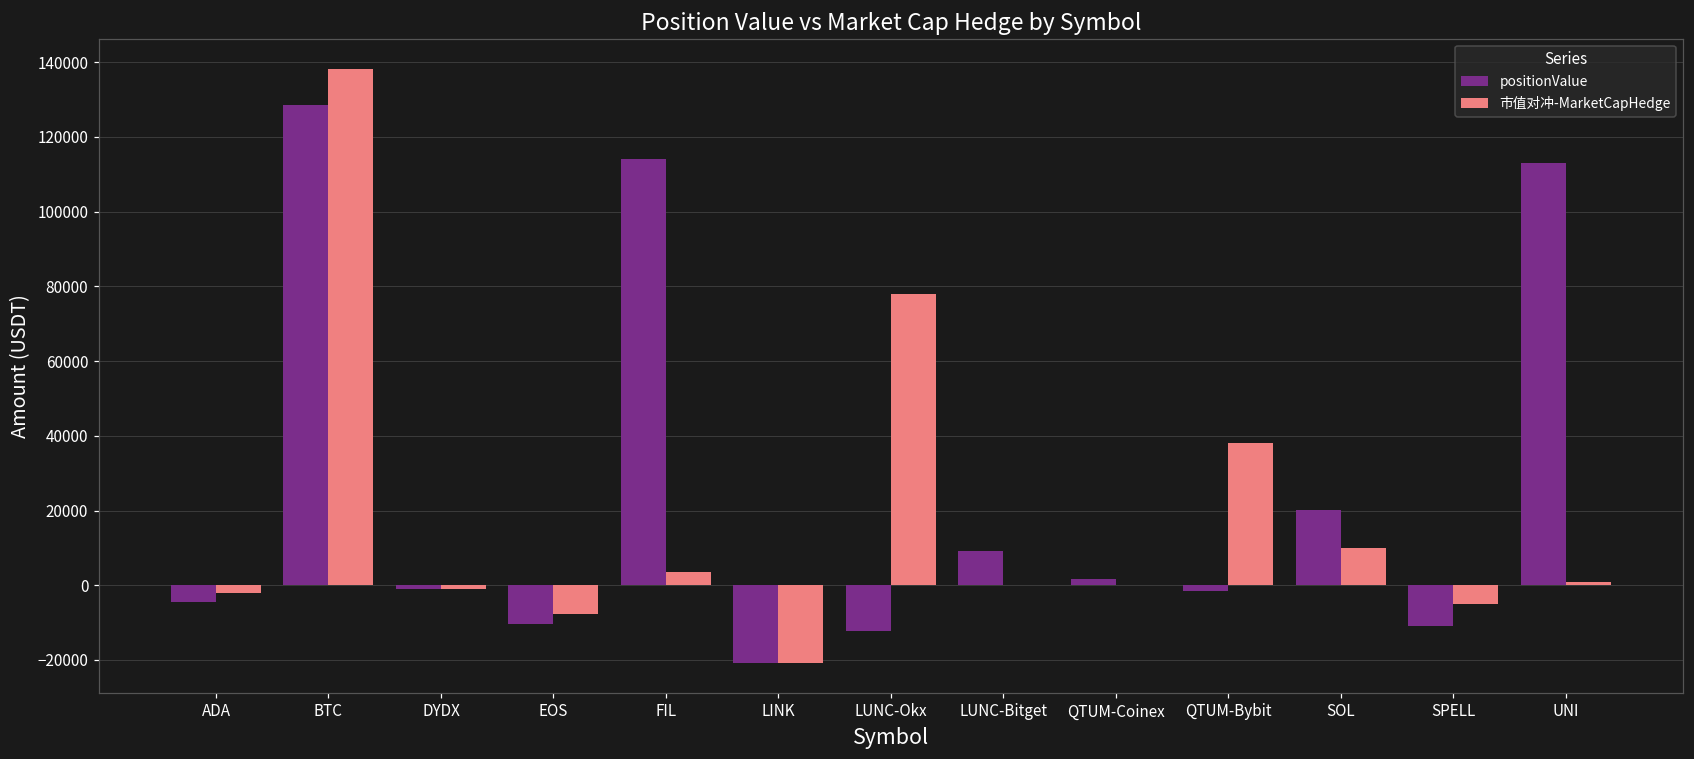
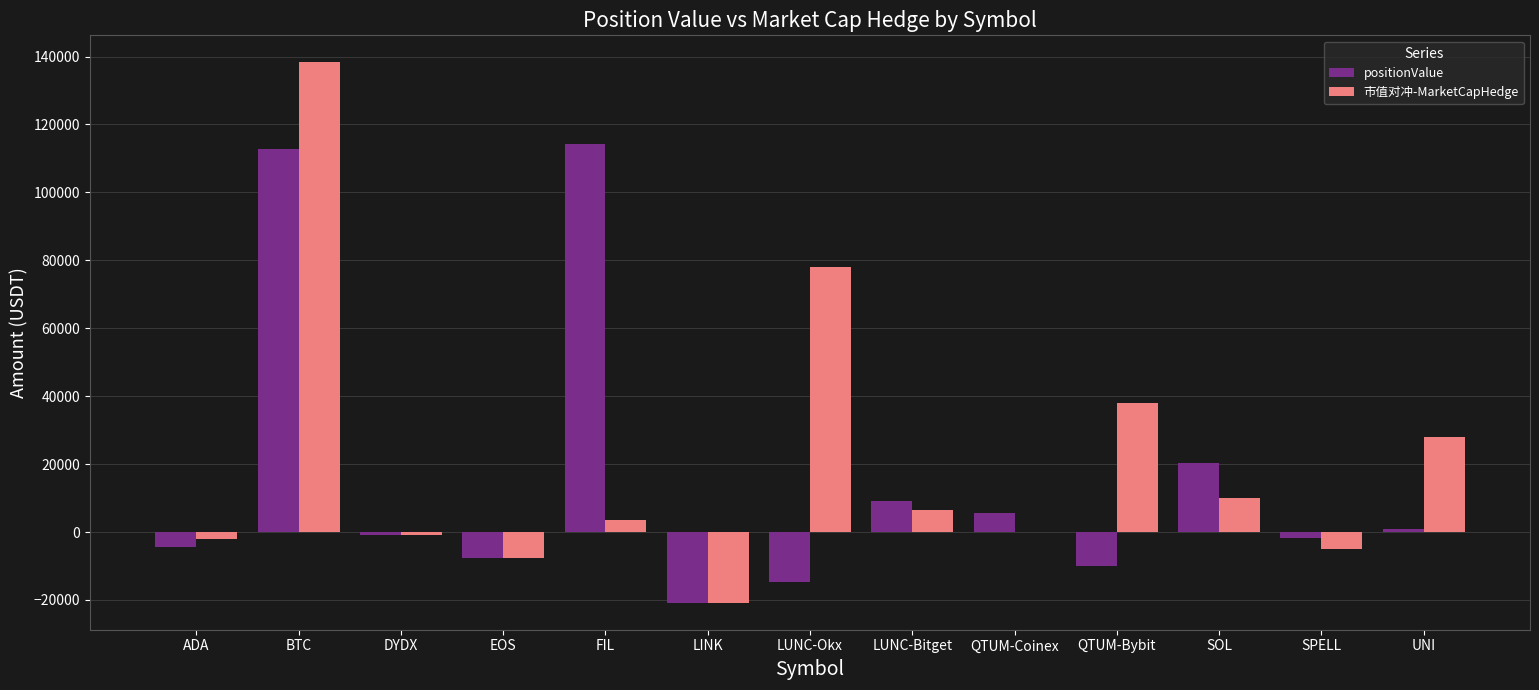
  {
    "positionValue": {
      "ADA": -5000,
-     "BTC": 128000,
+     "BTC": 113000,
      "DYDX": -1000,
-     "EOS": -10000,
+     "EOS": -8000,
      "FIL": 114000,
      "LINK": -21000,
-     "LUNC-Okx": -12000,
+     "LUNC-Okx": -15000,
      "LUNC-Bitget": 9000,
-     "QTUM-Coinex": 2000,
-     "QTUM-Bybit": -2000,
+     "QTUM-Coinex": 6000,
+     "QTUM-Bybit": -10000,
      "SOL": 20000,
-     "SPELL": -11000,
-     "UNI": 113000
+     "SPELL": -2000,
+     "UNI": 1000
    },
    "市值对冲-MarketCapHedge": {
      "ADA": -2000,
      "BTC": 138000,
      "DYDX": -1000,
      "EOS": -8000,
      "FIL": 4000,
      "LINK": -21000,
      "LUNC-Okx": 78000,
-     "LUNC-Bitget": 0,
+     "LUNC-Bitget": 7000,
      "QTUM-Bybit": 38000,
      "SOL": 10000,
      "SPELL": -5000,
-     "UNI": 1000
+     "UNI": 28000
    }
  }
